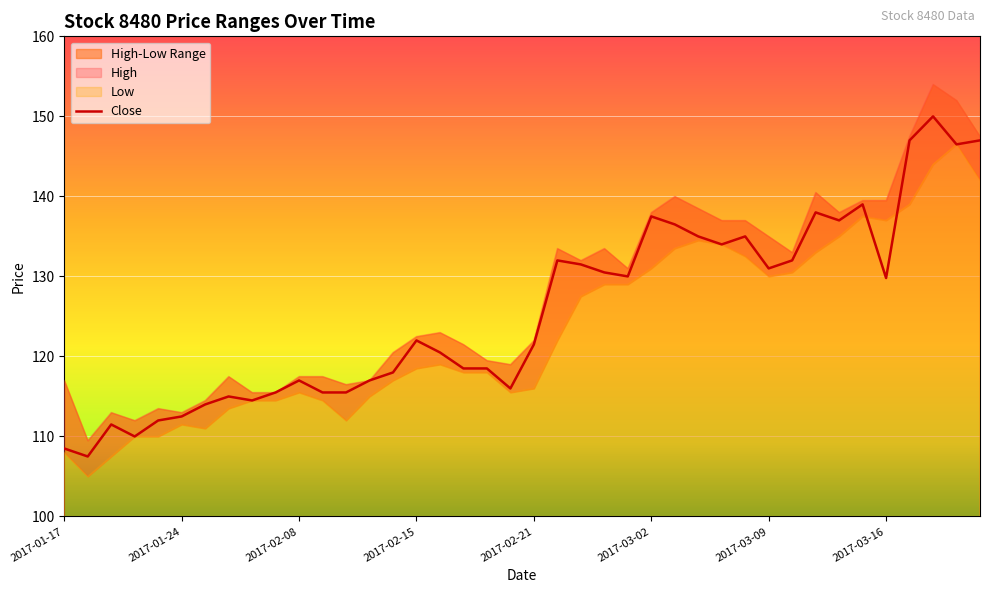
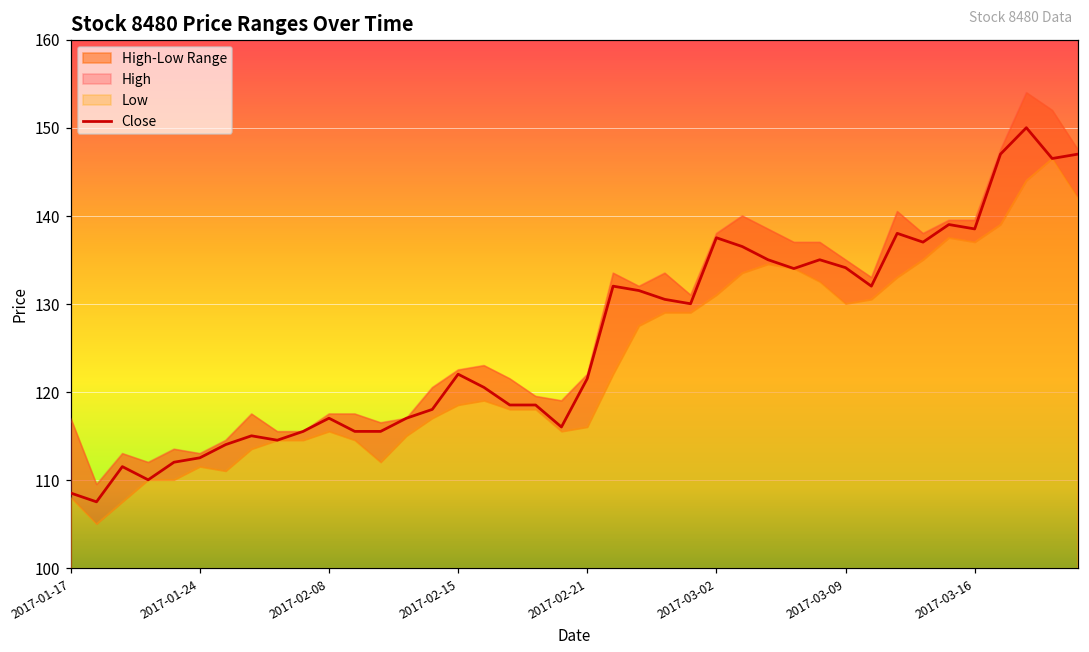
  {
    "Close": {
      "2017-01-17": 109,
      "2017-01-24": 113,
      "2017-02-08": 117,
      "2017-02-15": 122,
      "2017-02-21": 122,
      "2017-03-02": 138,
-     "2017-03-09": 131,
-     "2017-03-16": 130
+     "2017-03-09": 134,
+     "2017-03-16": 139
    }
  }
